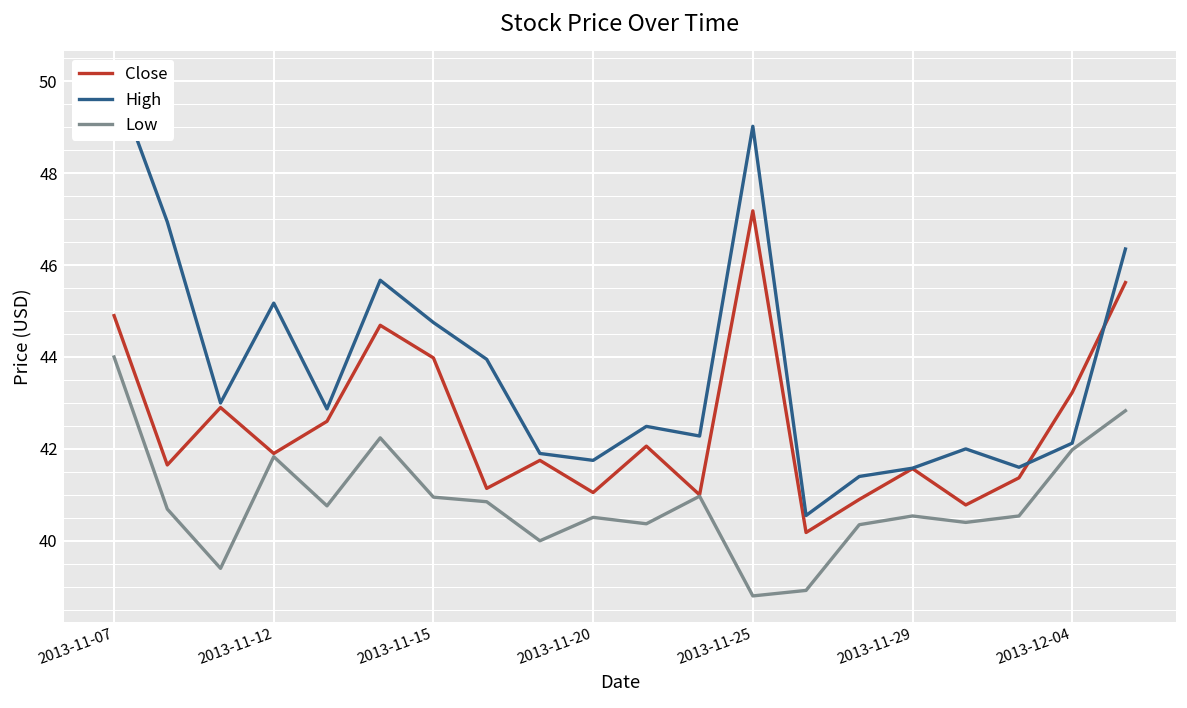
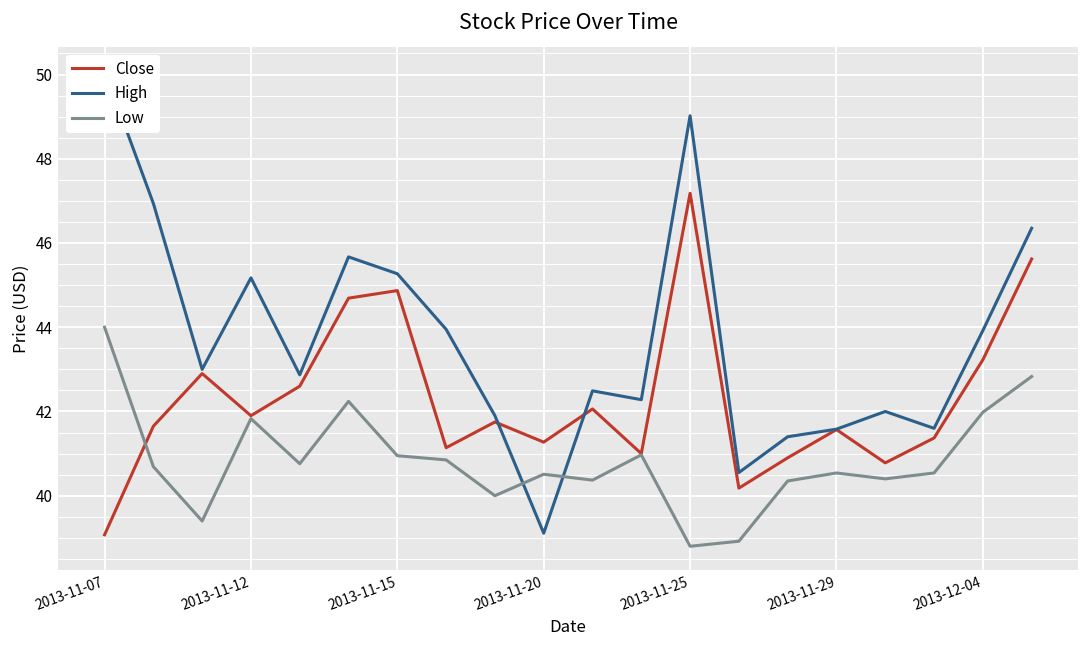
  {
    "Close": {
-     "2013-11-07": 44.9,
+     "2013-11-07": 39.1,
      "2013-11-12": 41.9,
-     "2013-11-15": 44.0,
-     "2013-11-20": 41.0,
+     "2013-11-15": 44.9,
+     "2013-11-20": 41.3,
      "2013-11-25": 47.2,
      "2013-12-04": 43.2
    },
    "High": {
      "2013-11-12": 45.2,
-     "2013-11-15": 44.8,
-     "2013-11-20": 41.8,
+     "2013-11-15": 45.3,
+     "2013-11-20": 39.1,
      "2013-11-25": 49.0,
-     "2013-12-04": 42.1
+     "2013-12-04": 43.9
    },
    "Low": {
      "2013-11-07": 44.0,
      "2013-11-12": 41.8,
      "2013-11-15": 41.0,
      "2013-11-20": 40.5,
      "2013-11-25": 38.8,
      "2013-11-29": 40.5,
      "2013-12-04": 42.0
    }
  }
